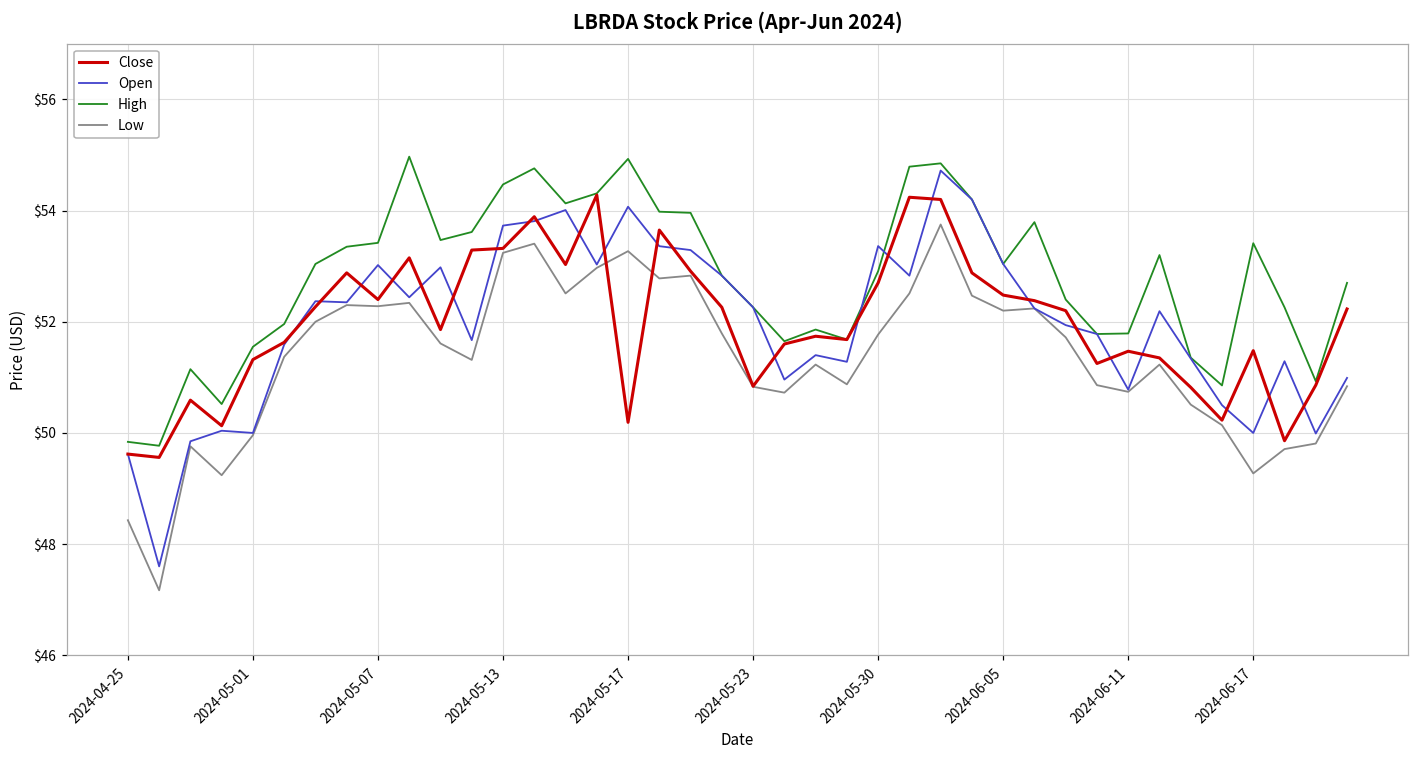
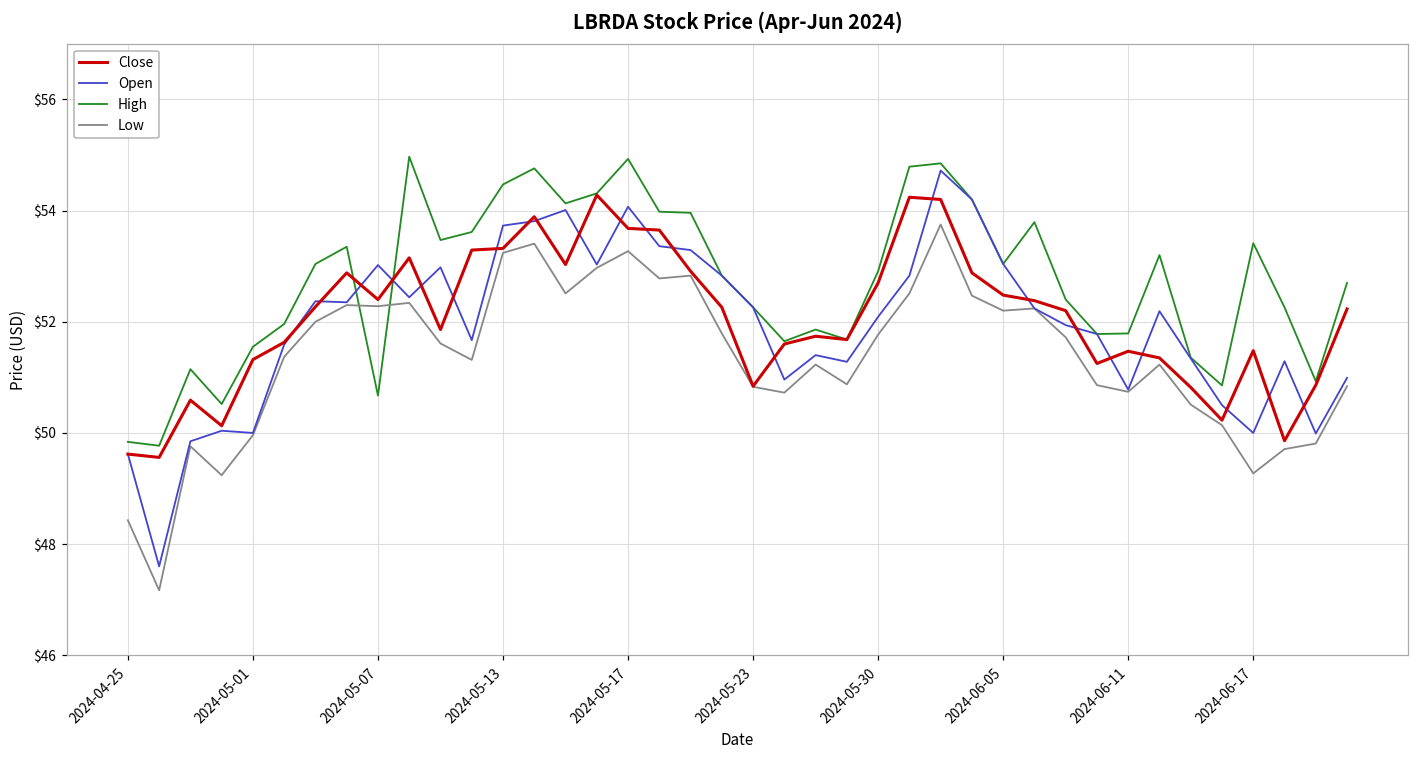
  {
    "Close": {
      "2024-05-01": "$51.3",
      "2024-05-07": "$52.4",
      "2024-05-13": "$53.3",
-     "2024-05-17": "$50.2",
+     "2024-05-17": "$53.7",
      "2024-05-30": "$52.7",
      "2024-06-05": "$52.5",
      "2024-06-11": "$51.5",
      "2024-06-17": "$51.5"
    },
    "Open": {
      "2024-05-07": "$53.0",
      "2024-05-13": "$53.7",
      "2024-05-17": "$54.1",
-     "2024-05-30": "$53.4",
+     "2024-05-30": "$52.1",
      "2024-06-17": "$50.0"
    },
    "High": {
      "2024-04-25": "$49.8",
      "2024-05-01": "$51.5",
-     "2024-05-07": "$53.4",
+     "2024-05-07": "$50.7",
      "2024-05-13": "$54.5",
      "2024-05-17": "$54.9",
      "2024-05-30": "$52.9",
      "2024-06-11": "$51.8",
      "2024-06-17": "$53.4"
    },
    "Low": {
      "2024-04-25": "$48.4",
      "2024-05-07": "$52.3",
      "2024-05-13": "$53.2",
      "2024-05-17": "$53.3",
      "2024-05-30": "$51.8",
      "2024-06-05": "$52.2",
      "2024-06-17": "$49.3"
    }
  }
